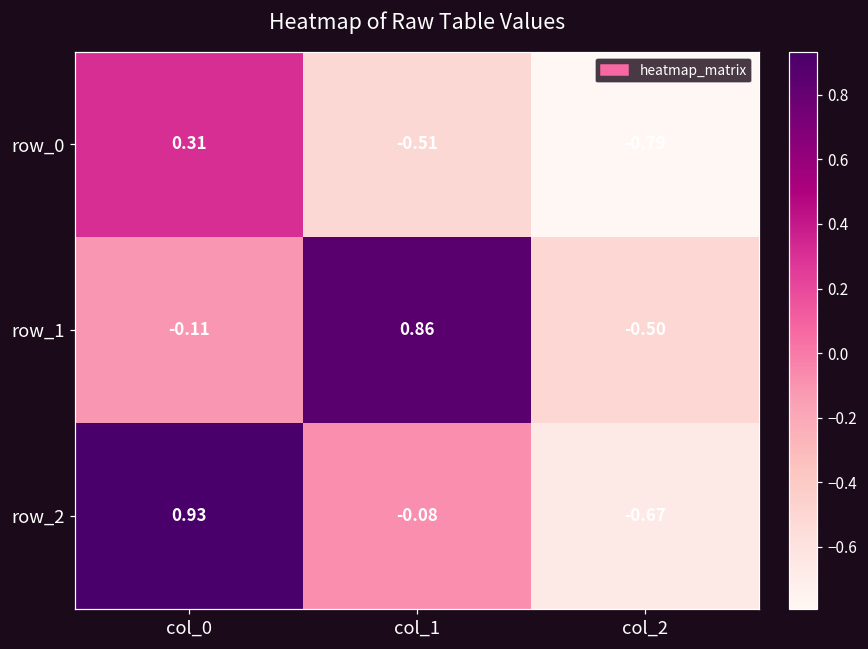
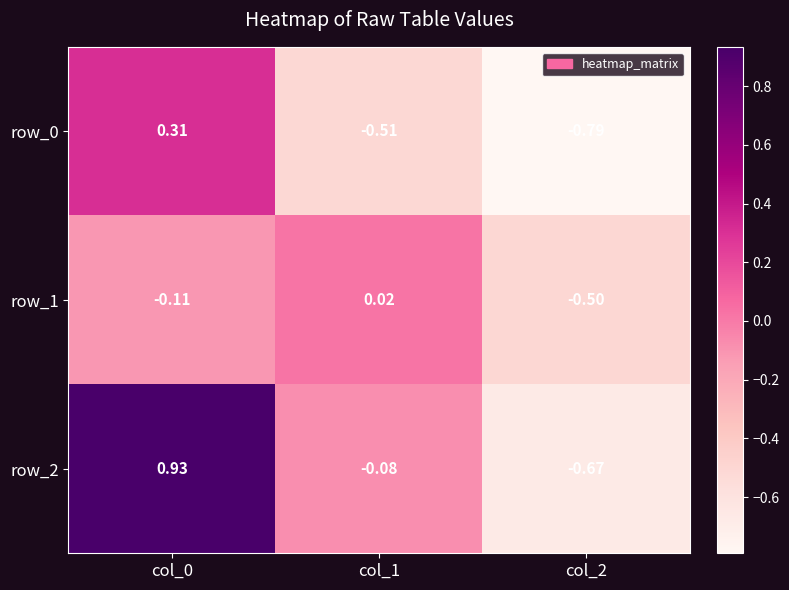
  {
    "row_0": {
      "col_0": 0.31
    },
    "row_1": {
      "col_0": -0.11,
-     "col_1": 0.86
+     "col_1": 0.02
    },
    "row_2": {
      "col_0": 0.93,
      "col_1": -0.08
    }
  }
